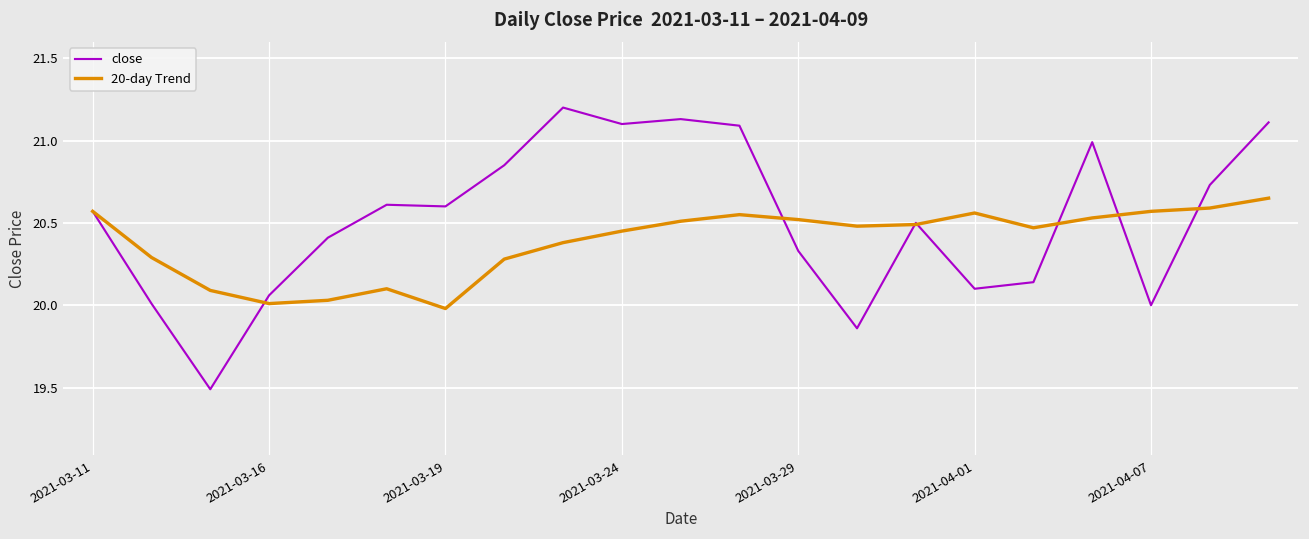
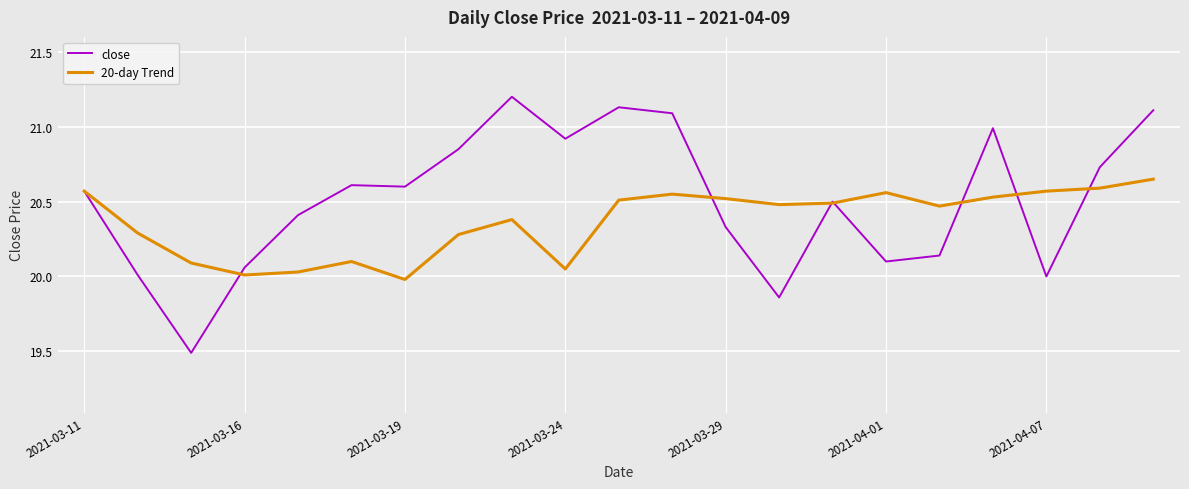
  {
    "close": {
      "2021-03-16": 20.06,
      "2021-03-19": 20.60,
-     "2021-03-24": 21.10,
+     "2021-03-24": 20.92,
      "2021-03-29": 20.33,
      "2021-04-01": 20.10,
      "2021-04-07": 20.00
    },
    "20-day Trend": {
      "2021-03-16": 20.01,
      "2021-03-19": 19.98,
-     "2021-03-24": 20.45,
+     "2021-03-24": 20.05,
      "2021-03-29": 20.52,
      "2021-04-01": 20.56,
      "2021-04-07": 20.57
    }
  }
